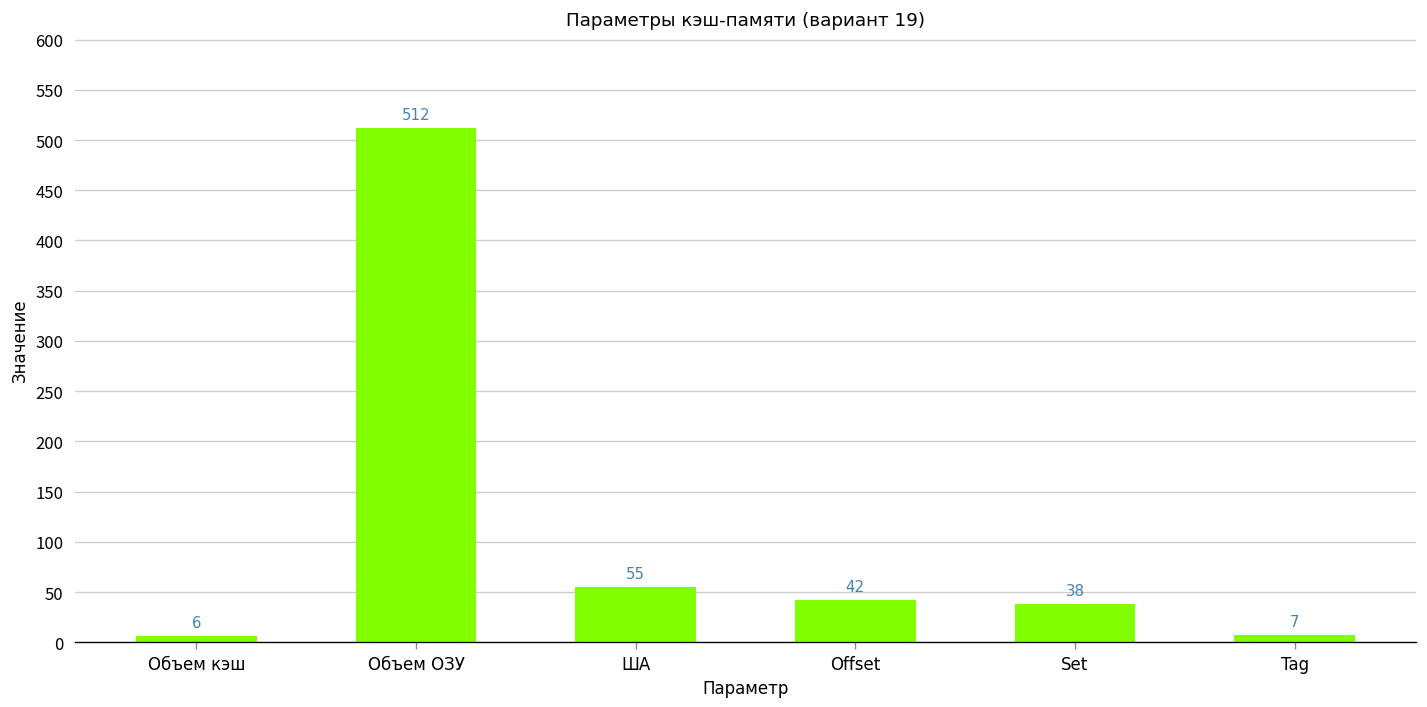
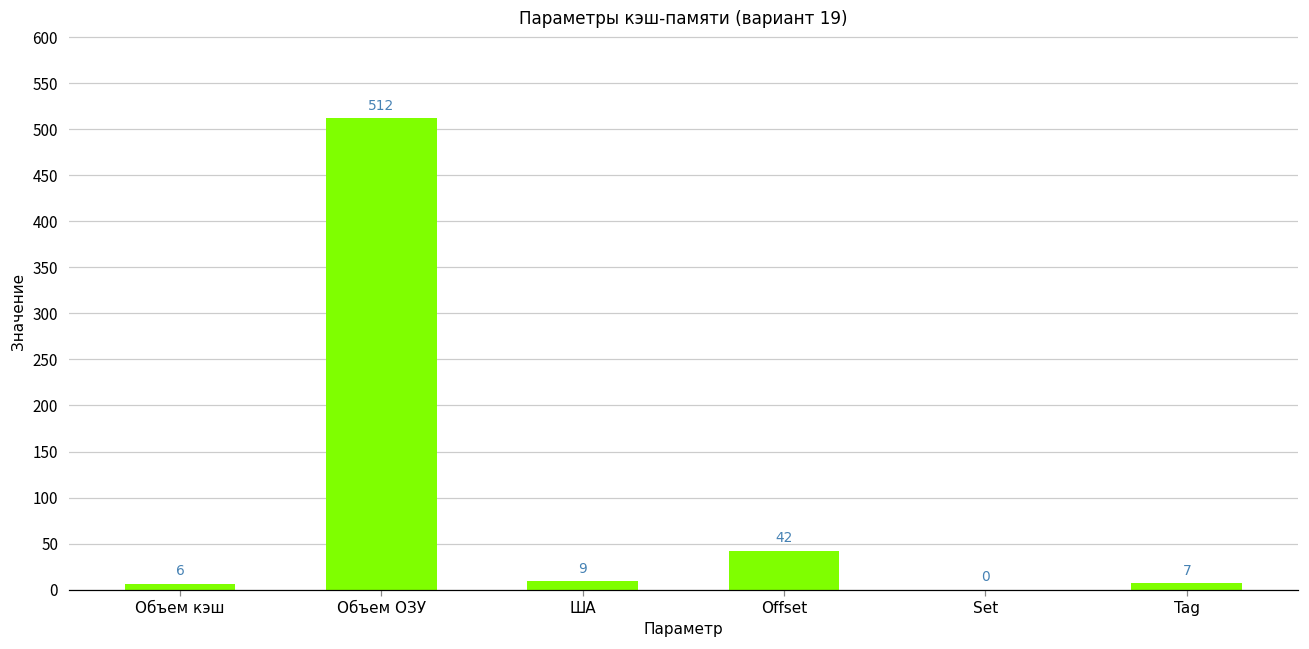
  {
    "Объем кэш": 6,
    "Объем ОЗУ": 512,
-   "ША": 55,
+   "ША": 9,
    "Offset": 42,
-   "Set": 38,
+   "Set": 0,
    "Tag": 7
  }
